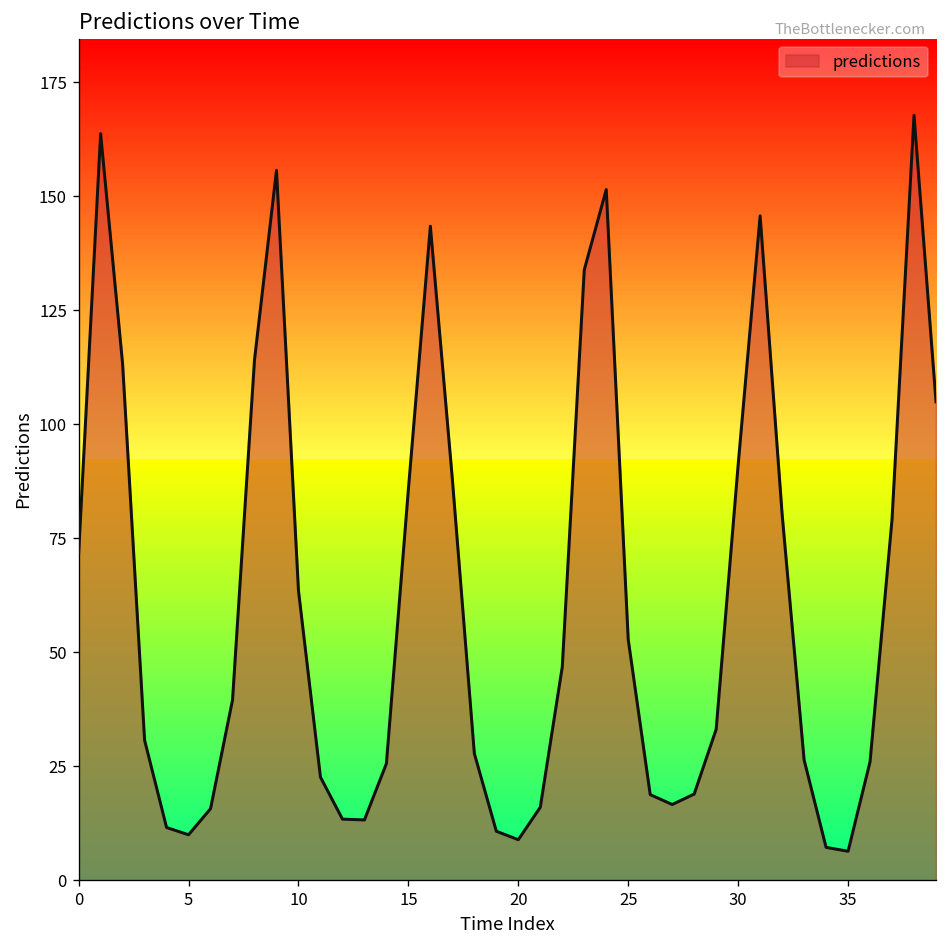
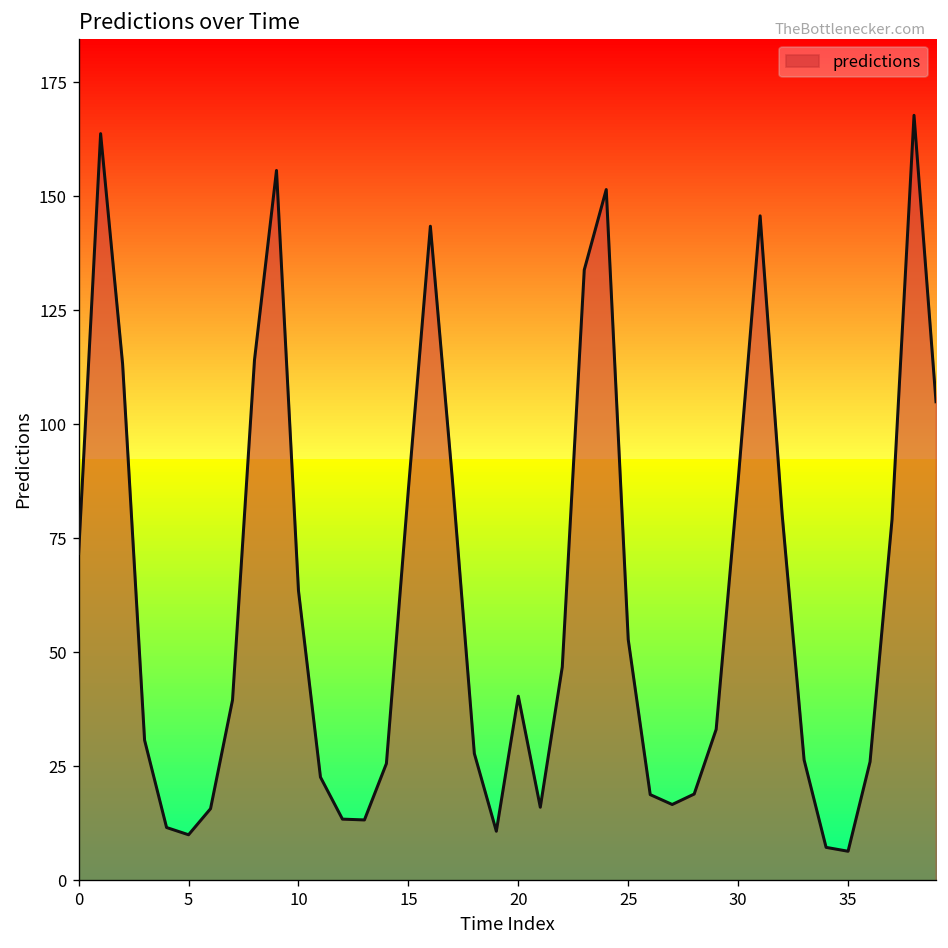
  {
    "0": 72,
    "5": 10,
    "10": 64,
    "15": 86,
-   "20": 9,
+   "20": 40,
    "25": 53,
-   "30": 91,
+   "30": 88,
    "35": 6
  }
